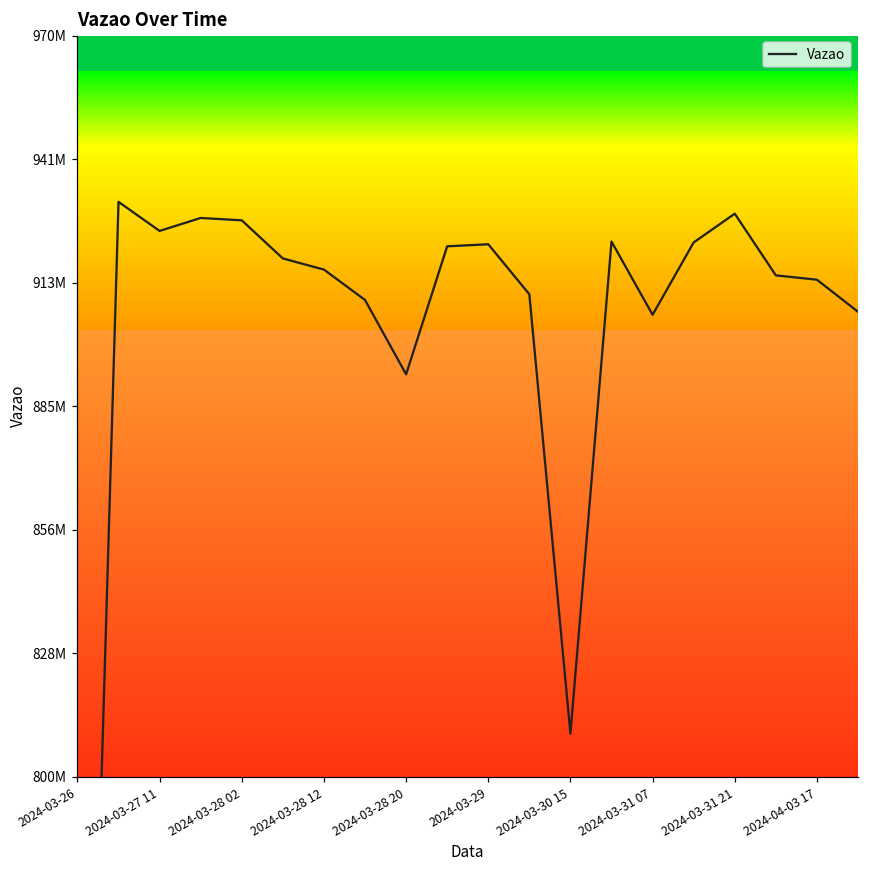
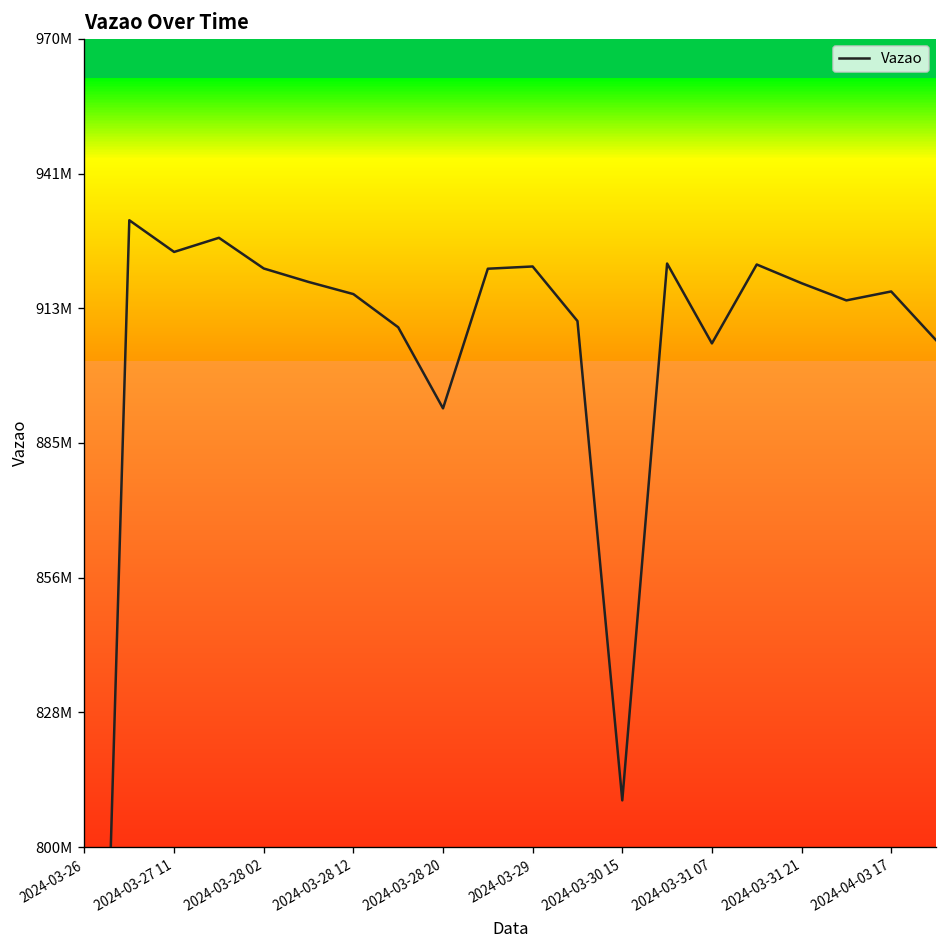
  {
    "2024-03-27 11": 925000000,
-   "2024-03-28 02": 928000000,
+   "2024-03-28 02": 922000000,
    "2024-03-28 12": 916000000,
    "2024-03-28 20": 892000000,
    "2024-03-29": 922000000,
    "2024-03-30 15": 810000000,
    "2024-03-31 07": 906000000,
-   "2024-03-31 21": 929000000,
-   "2024-04-03 17": 914000000
+   "2024-03-31 21": 919000000,
+   "2024-04-03 17": 917000000
  }
